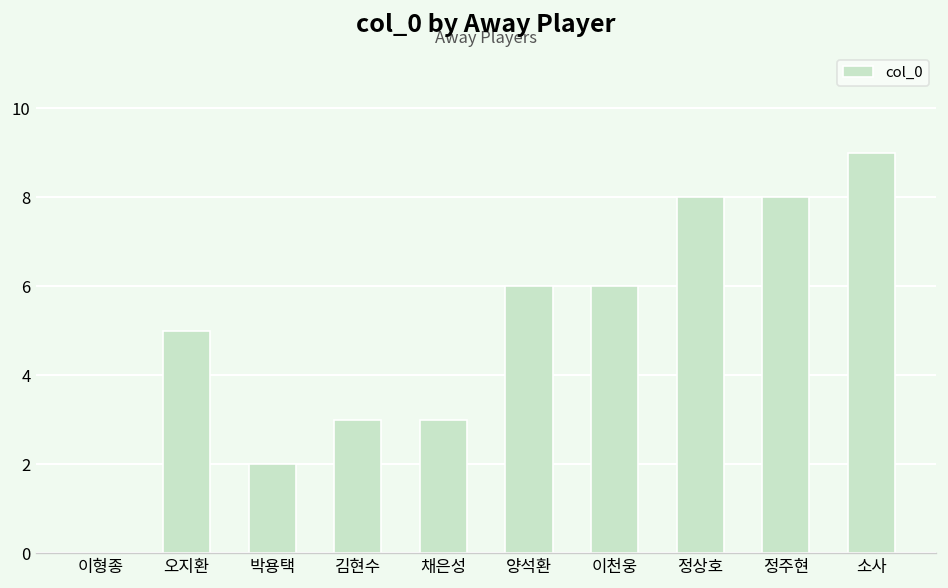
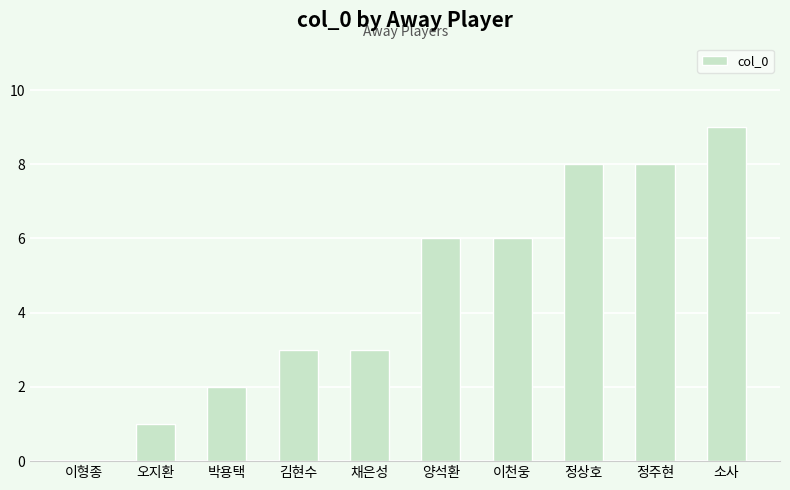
  {
    "이형종": 0,
-   "오지환": 5,
+   "오지환": 1,
    "박용택": 2,
    "김현수": 3,
    "채은성": 3,
    "양석환": 6,
    "이천웅": 6,
    "정상호": 8,
    "정주현": 8,
    "소사": 9
  }
